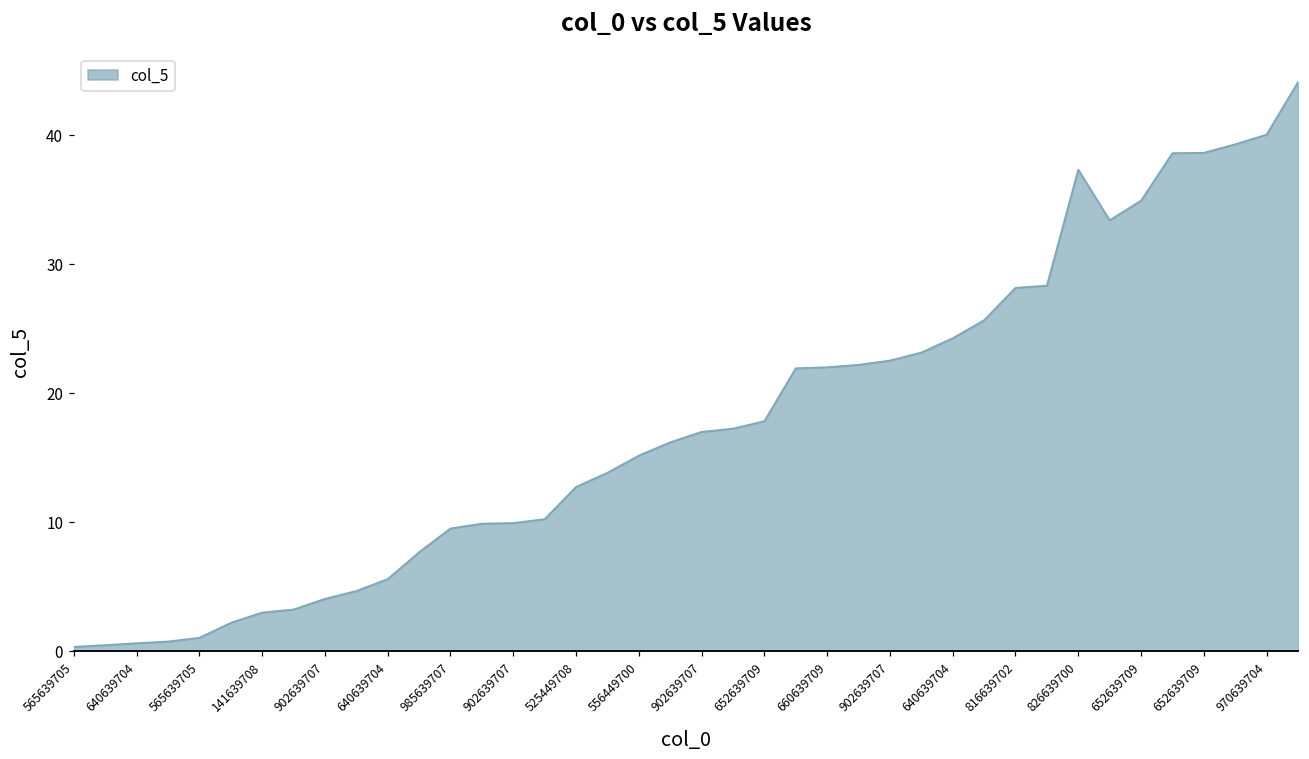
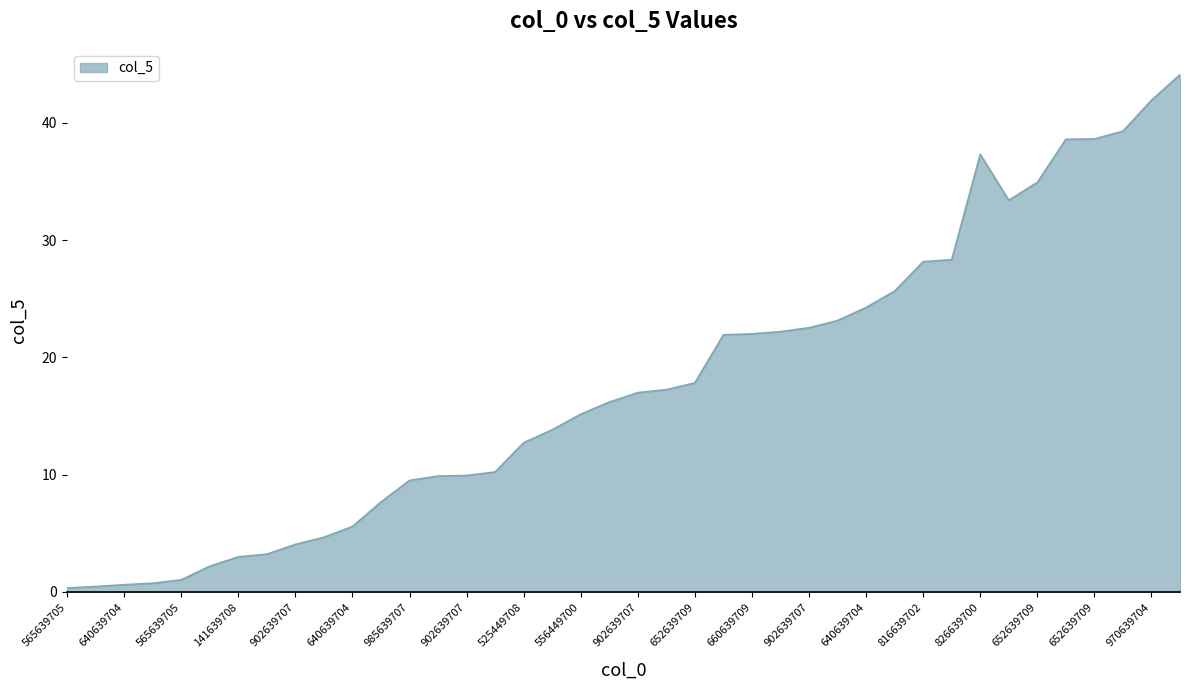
  {
    "141639708": 3.0,
    "985639707": 9.5,
    "660639709": 22.0,
    "826639700": 37.3,
-   "970639704": 40.1
+   "970639704": 41.9
  }
